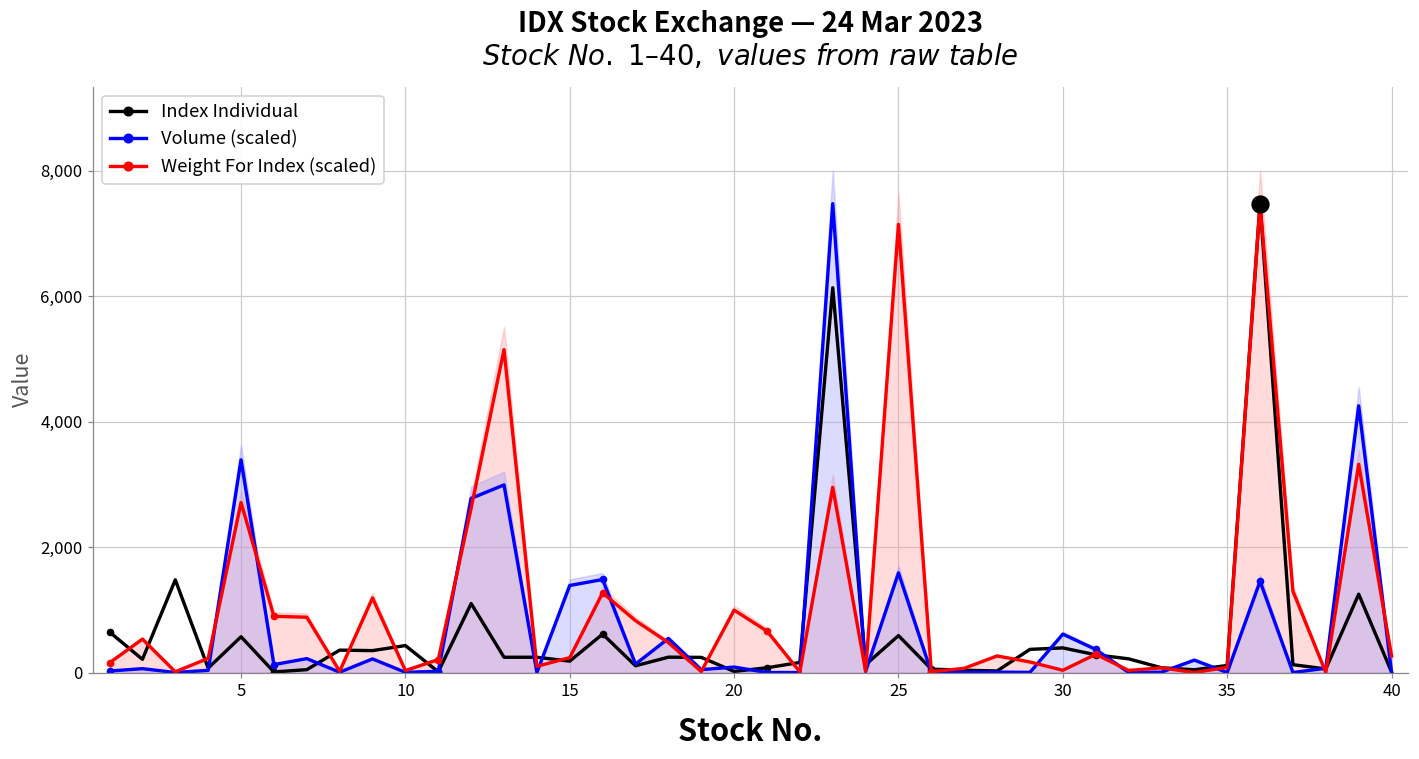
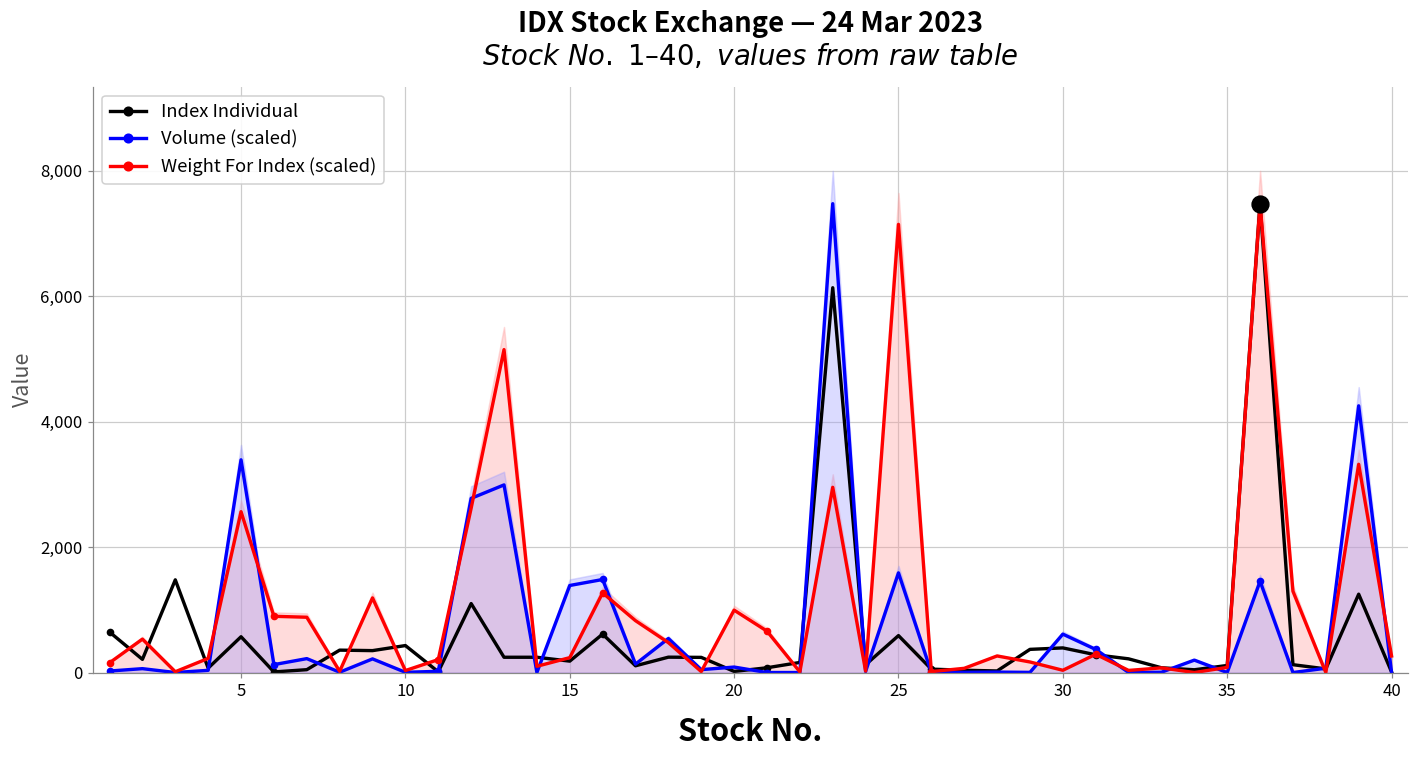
  {
    "Volume (scaled)": {
      "5": "3,400",
      "15": "1,400",
      "25": "1,600"
    },
    "Weight For Index (scaled)": {
-     "5": "2,700",
+     "5": "2,600",
      "20": "1,000",
      "25": "7,100"
    }
  }
